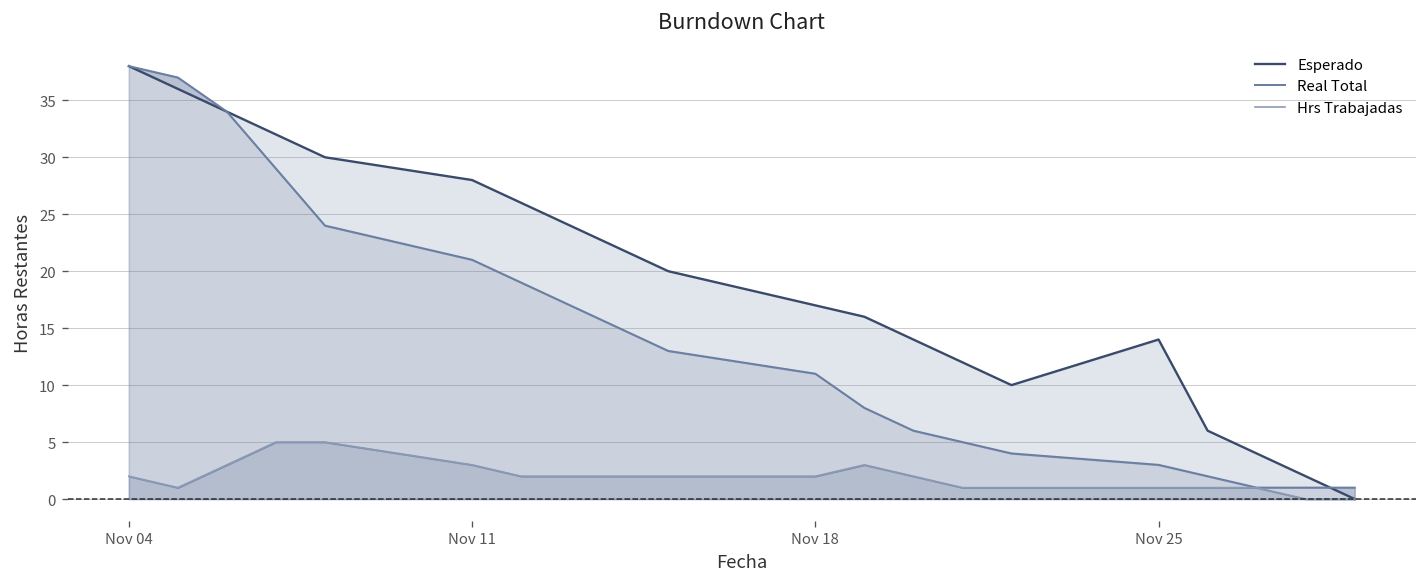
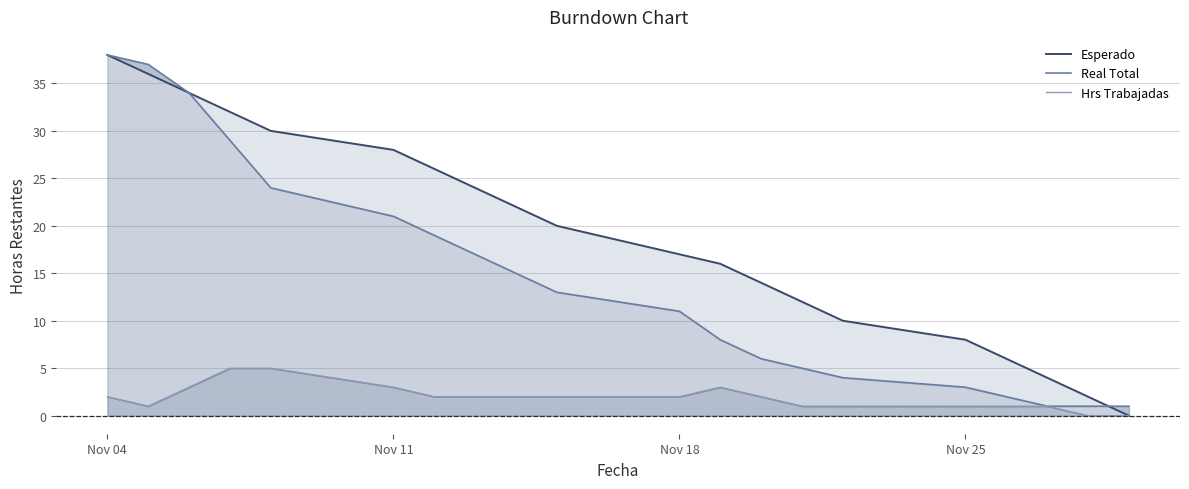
  {
    "Esperado": {
-     "Nov 25": 14
+     "Nov 25": 8
    }
  }
